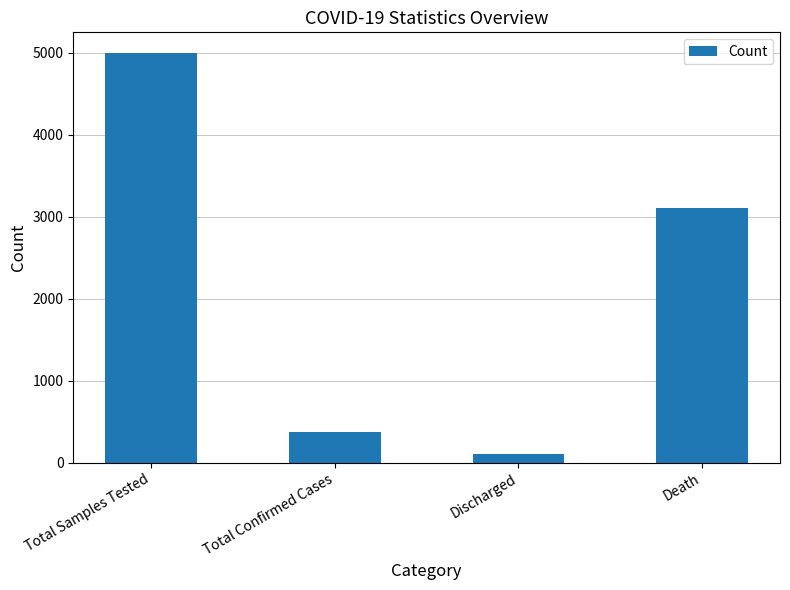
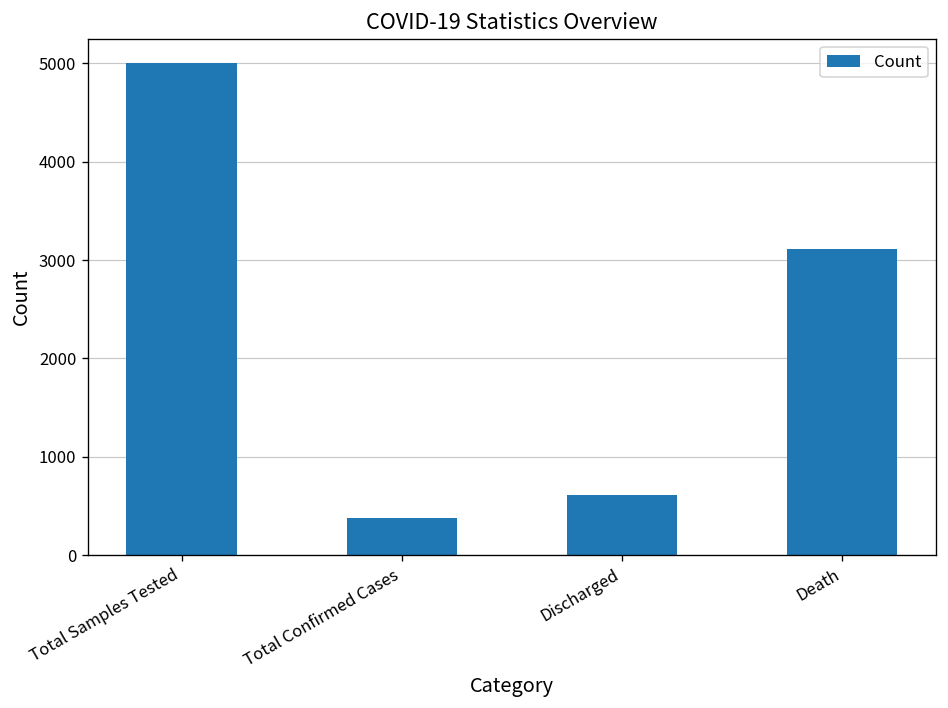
  {
    "Total Samples Tested": 5000,
    "Total Confirmed Cases": 400,
-   "Discharged": 100,
+   "Discharged": 600,
    "Death": 3100
  }
